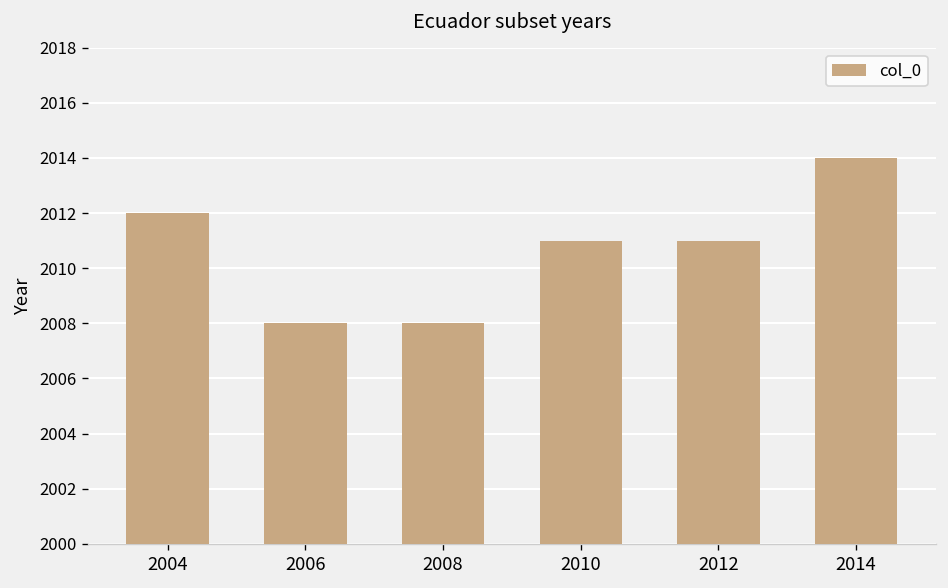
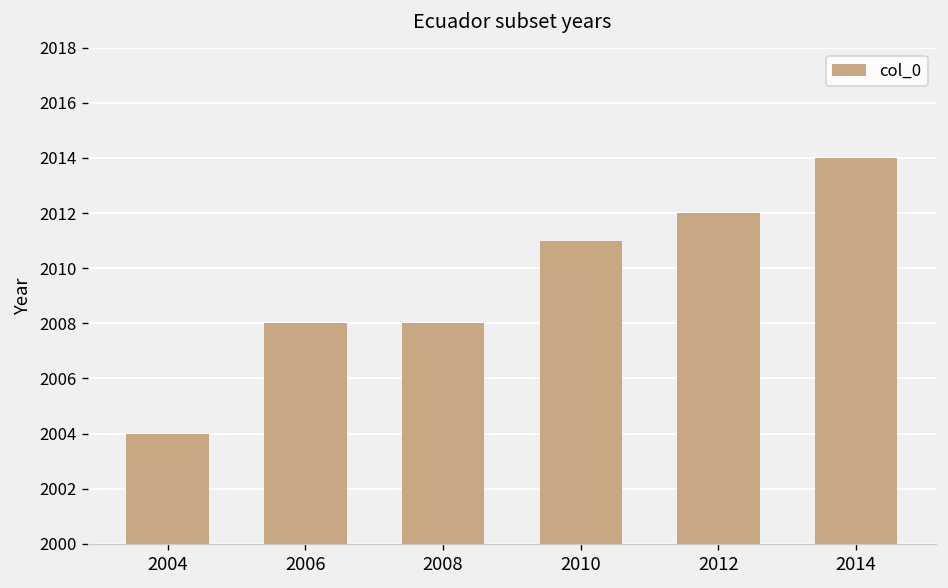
  {
-   "2004": 2012,
+   "2004": 2004,
    "2006": 2008,
    "2008": 2008,
    "2010": 2011,
-   "2012": 2011,
+   "2012": 2012,
    "2014": 2014
  }
